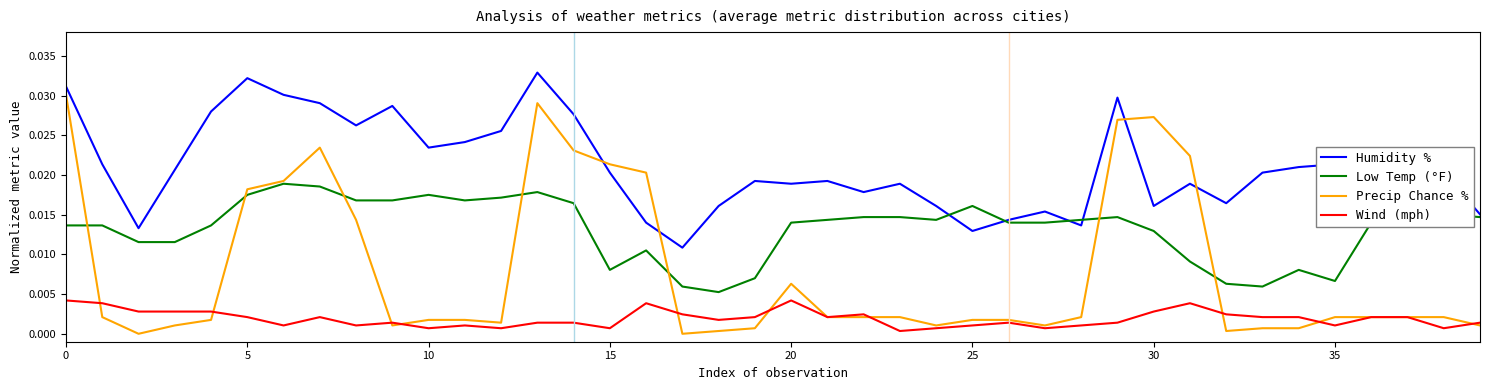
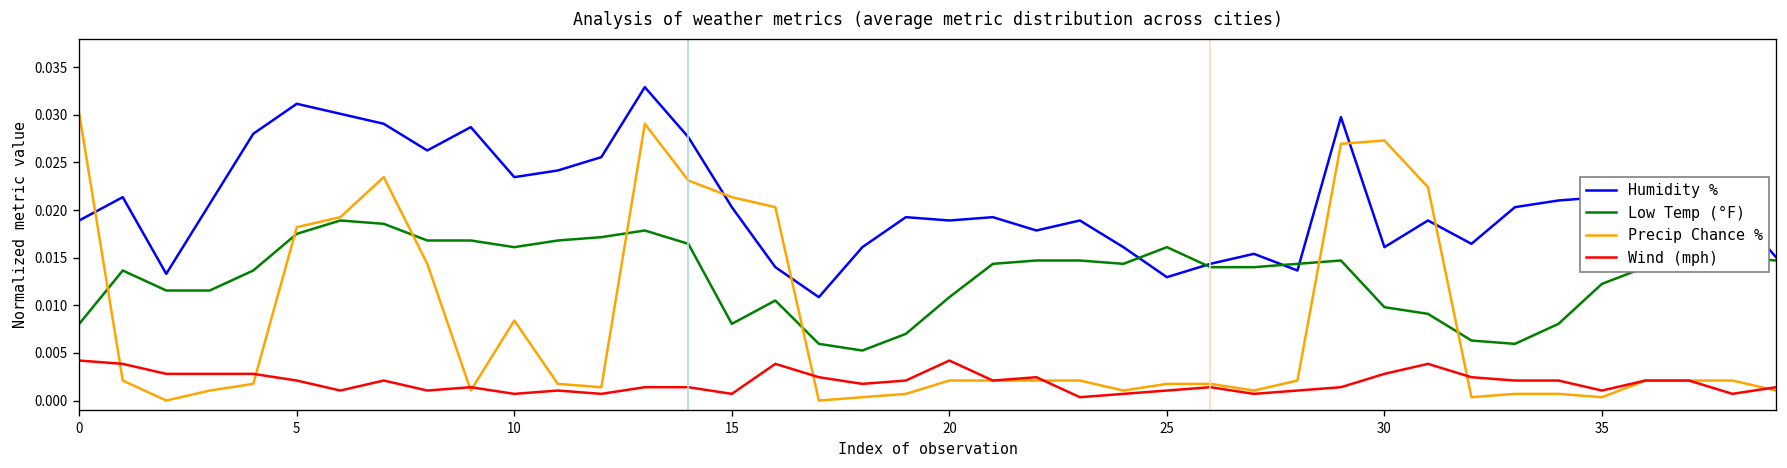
  {
    "Humidity %": {
-     "0": 0.031,
-     "5": 0.032,
+     "0": 0.019,
+     "5": 0.031,
      "10": 0.023,
      "15": 0.020,
      "20": 0.019,
      "25": 0.013,
      "30": 0.016
    },
    "Low Temp (°F)": {
-     "0": 0.014,
+     "0": 0.008,
      "5": 0.018,
-     "10": 0.018,
+     "10": 0.016,
      "15": 0.008,
-     "20": 0.014,
+     "20": 0.011,
      "25": 0.016,
-     "30": 0.013,
-     "35": 0.007
+     "30": 0.010,
+     "35": 0.012
    },
    "Precip Chance %": {
      "0": 0.030,
      "5": 0.018,
-     "10": 0.002,
+     "10": 0.008,
      "15": 0.021,
-     "20": 0.006,
+     "20": 0.002,
      "25": 0.002,
      "30": 0.027,
-     "35": 0.002
+     "35": 0.000
    },
    "Wind (mph)": {
      "0": 0.004,
      "5": 0.002,
      "10": 0.001,
      "15": 0.001,
      "20": 0.004,
      "25": 0.001,
      "30": 0.003,
      "35": 0.001
    }
  }
